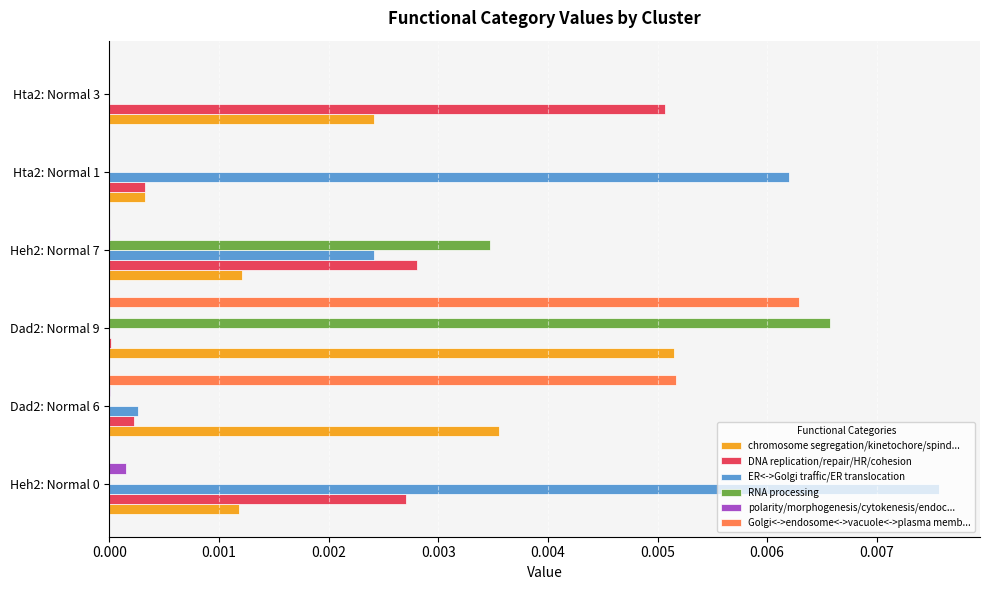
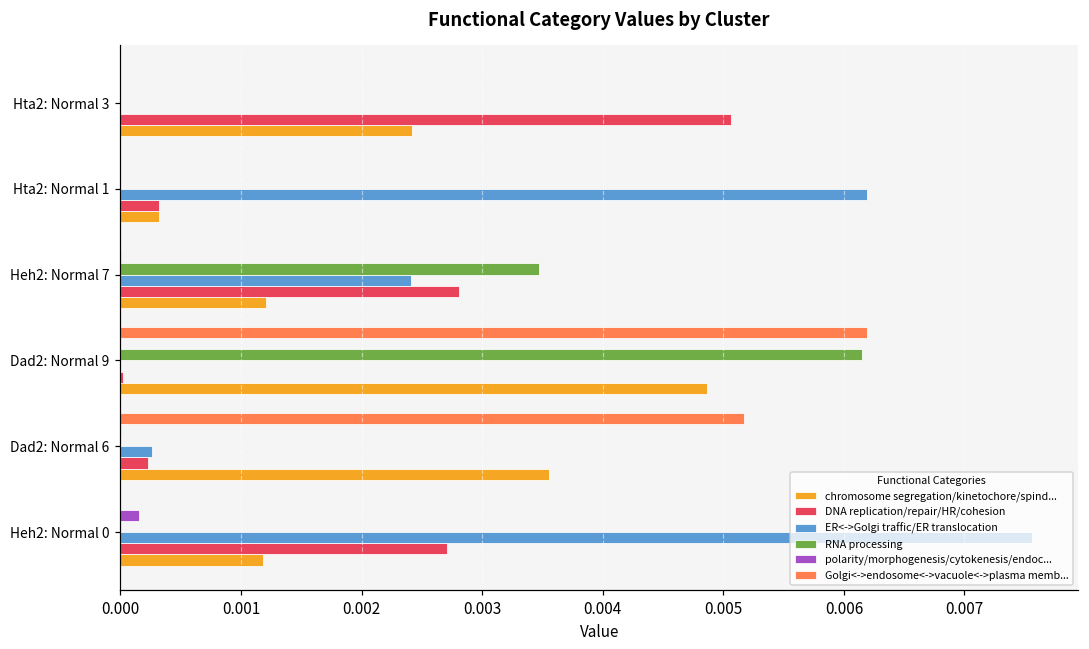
  {
    "chromosome segregation/kinetochore/spind...": {
      "Hta2: Normal 3": 0.00242,
      "Hta2: Normal 1": 0.00032,
      "Heh2: Normal 7": 0.00121,
-     "Dad2: Normal 9": 0.00515,
+     "Dad2: Normal 9": 0.00486,
      "Dad2: Normal 6": 0.00356,
      "Heh2: Normal 0": 0.00118
    },
    "DNA replication/repair/HR/cohesion": {
      "Hta2: Normal 3": 0.00507,
      "Hta2: Normal 1": 0.00032,
      "Heh2: Normal 7": 0.00281,
      "Dad2: Normal 6": 0.00023,
      "Heh2: Normal 0": 0.00271
    },
    "ER<->Golgi traffic/ER translocation": {
      "Hta2: Normal 1": 0.00620,
      "Heh2: Normal 7": 0.00241,
      "Dad2: Normal 6": 0.00026
    },
    "RNA processing": {
      "Hta2: Normal 3": 0.00000,
      "Hta2: Normal 1": 0.00000,
      "Heh2: Normal 7": 0.00348,
-     "Dad2: Normal 9": 0.00658
+     "Dad2: Normal 9": 0.00615
    },
    "polarity/morphogenesis/cytokenesis/endoc...": {
      "Hta2: Normal 3": 0.00000,
      "Hta2: Normal 1": 0.00000,
      "Dad2: Normal 9": 0.00000,
      "Heh2: Normal 0": 0.00015
    },
    "Golgi<->endosome<->vacuole<->plasma memb...": {
      "Heh2: Normal 7": 0.00000,
-     "Dad2: Normal 9": 0.00629,
+     "Dad2: Normal 9": 0.00619,
      "Dad2: Normal 6": 0.00517
    }
  }
